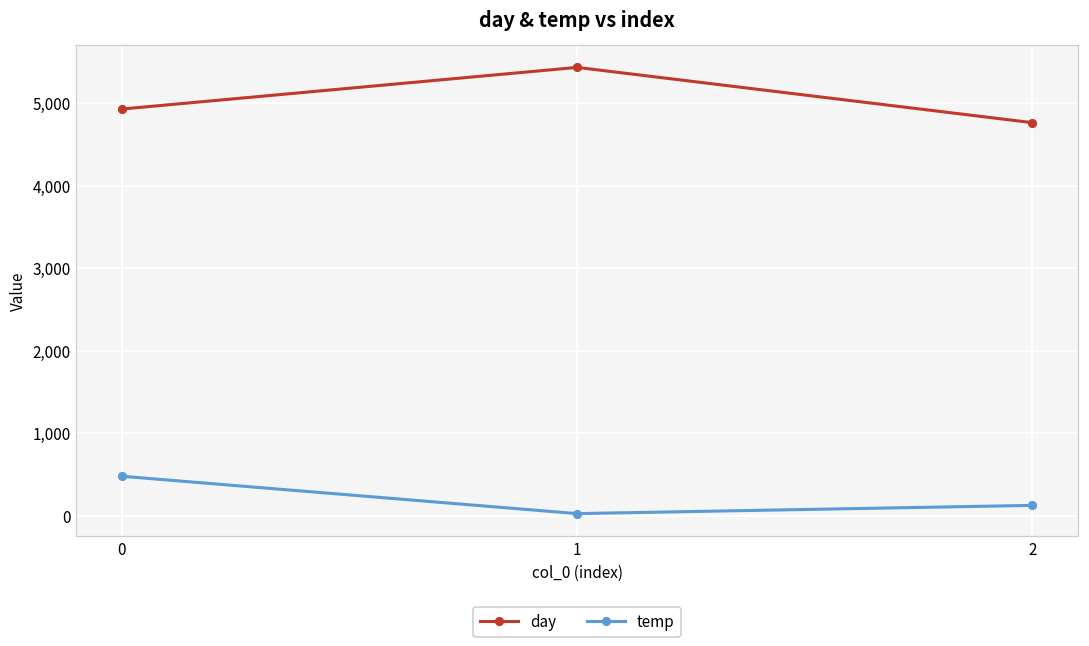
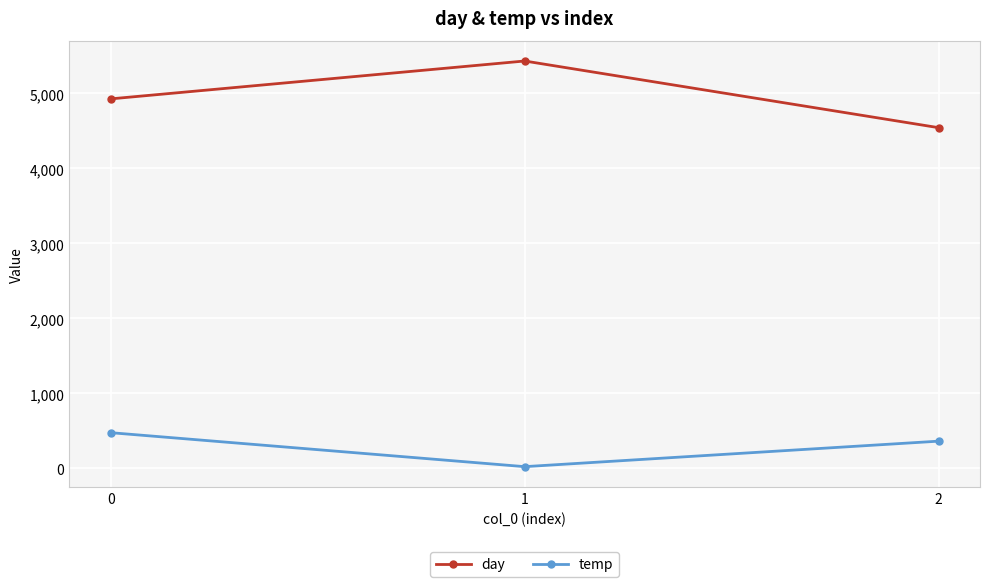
  {
    "day": {
      "0": "4,900",
      "1": "5,400",
-     "2": "4,800"
+     "2": "4,500"
    },
    "temp": {
      "0": "500",
      "1": "0",
-     "2": "100"
+     "2": "400"
    }
  }
